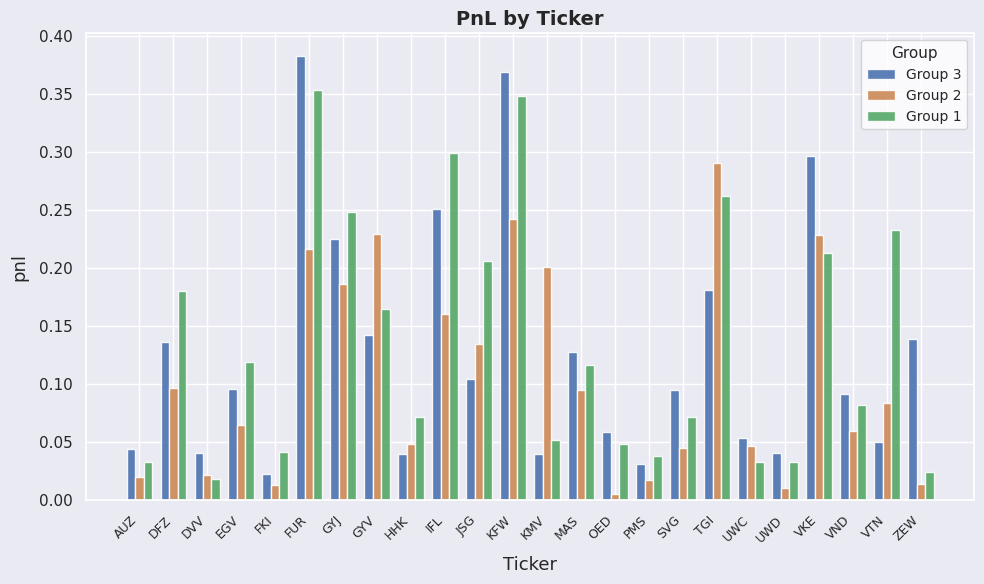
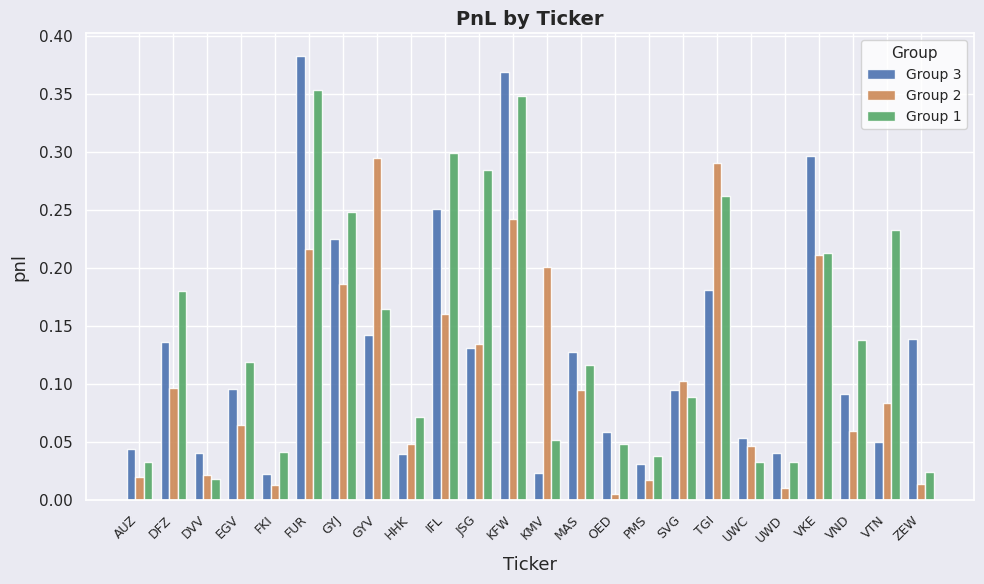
  {
    "Group 3": {
      "AUZ": 0.044,
      "DFZ": 0.136,
      "DVV": 0.041,
      "EGV": 0.096,
      "FKI": 0.023,
      "FUR": 0.383,
      "GYJ": 0.225,
      "GYV": 0.143,
      "HHK": 0.040,
      "IFL": 0.251,
-     "JSG": 0.105,
+     "JSG": 0.132,
      "KFW": 0.369,
-     "KMV": 0.040,
+     "KMV": 0.024,
      "MAS": 0.128,
      "OED": 0.059,
      "PMS": 0.031,
      "SVG": 0.095,
      "TGI": 0.182,
      "UWC": 0.054,
      "UWD": 0.041,
      "VKE": 0.297,
      "VND": 0.092,
      "VTN": 0.050,
      "ZEW": 0.139
    },
    "Group 2": {
      "AUZ": 0.020,
      "DFZ": 0.097,
      "DVV": 0.022,
      "EGV": 0.065,
      "FKI": 0.013,
      "FUR": 0.217,
      "GYJ": 0.186,
-     "GYV": 0.229,
+     "GYV": 0.295,
      "HHK": 0.049,
      "IFL": 0.161,
      "JSG": 0.135,
      "KFW": 0.243,
      "KMV": 0.201,
      "MAS": 0.095,
      "OED": 0.006,
      "PMS": 0.018,
-     "SVG": 0.045,
+     "SVG": 0.103,
      "TGI": 0.291,
      "UWC": 0.047,
      "UWD": 0.010,
-     "VKE": 0.229,
+     "VKE": 0.212,
      "VND": 0.060,
      "VTN": 0.084,
      "ZEW": 0.014
    },
    "Group 1": {
      "AUZ": 0.033,
      "DFZ": 0.180,
      "DVV": 0.019,
      "EGV": 0.119,
      "FKI": 0.042,
      "FUR": 0.353,
      "GYJ": 0.249,
      "GYV": 0.165,
      "HHK": 0.072,
      "IFL": 0.300,
-     "JSG": 0.206,
+     "JSG": 0.285,
      "KFW": 0.348,
      "KMV": 0.052,
      "MAS": 0.117,
      "OED": 0.049,
      "PMS": 0.039,
-     "SVG": 0.072,
+     "SVG": 0.089,
      "TGI": 0.262,
      "UWC": 0.034,
      "UWD": 0.033,
      "VKE": 0.214,
-     "VND": 0.082,
+     "VND": 0.138,
      "VTN": 0.233,
      "ZEW": 0.024
    }
  }
